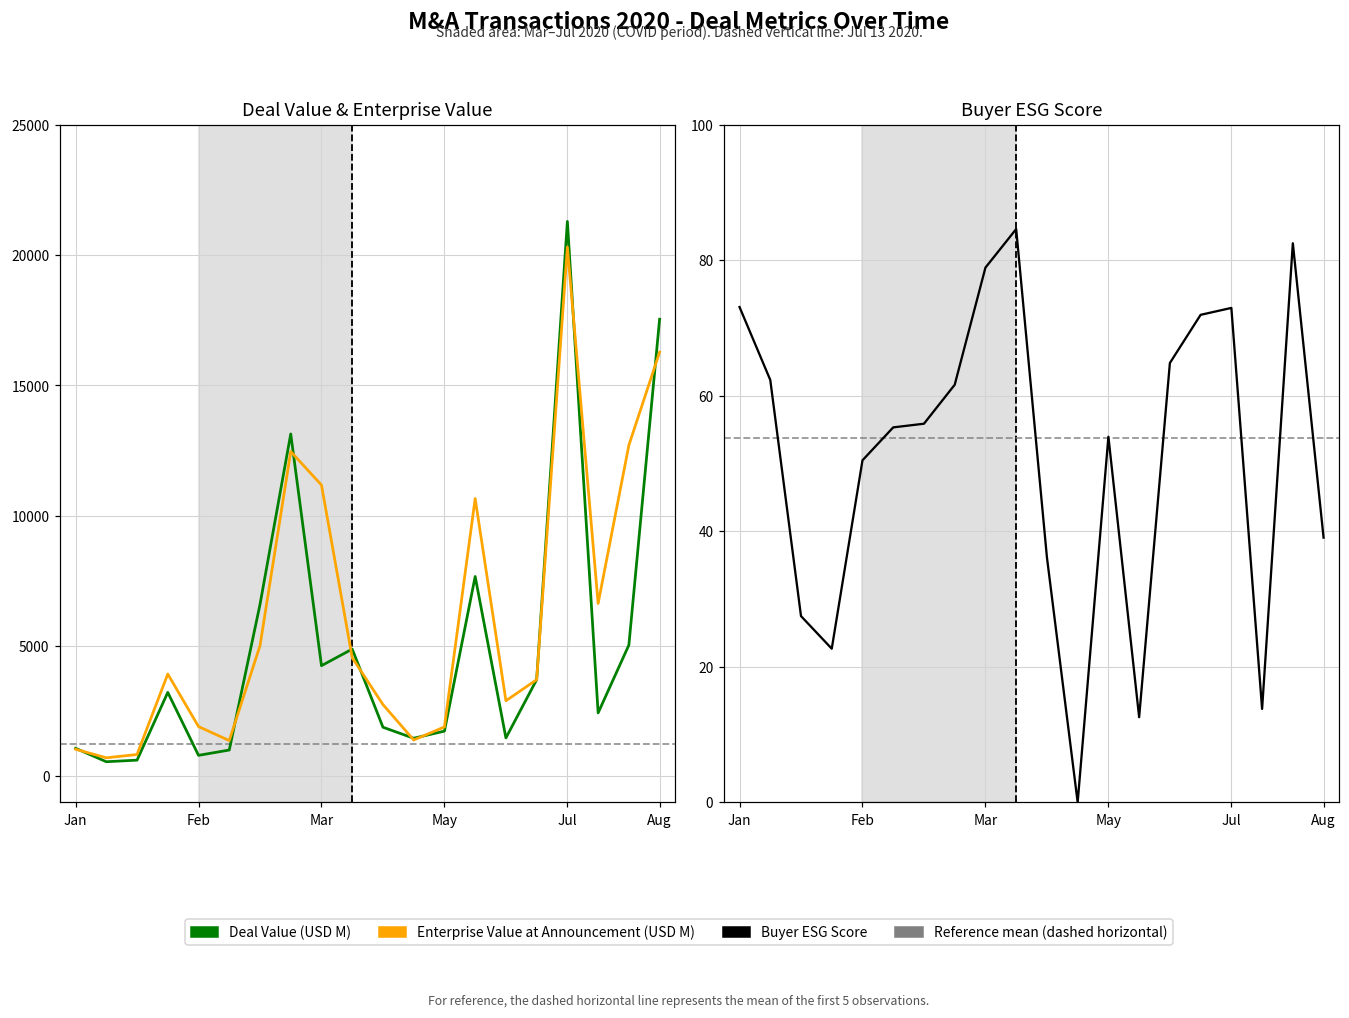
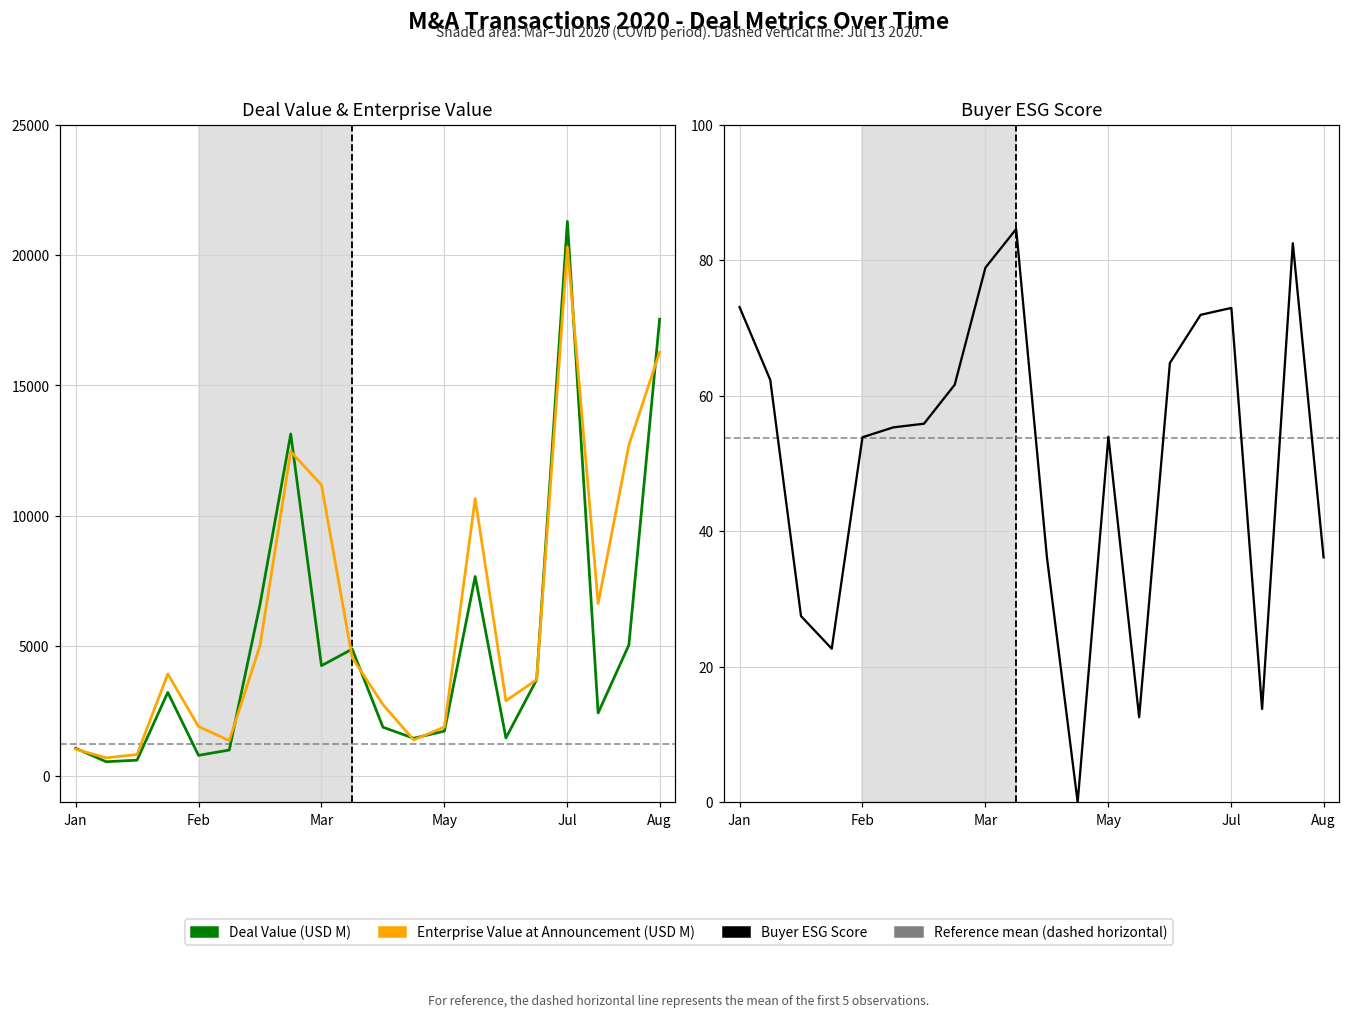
  {
    "Buyer ESG Score": {
      "Jan": 73,
-     "Feb": 50,
+     "Feb": 54,
      "Mar": 79,
      "May": 54,
      "Jul": 73,
-     "Aug": 39
+     "Aug": 36
    }
  }
